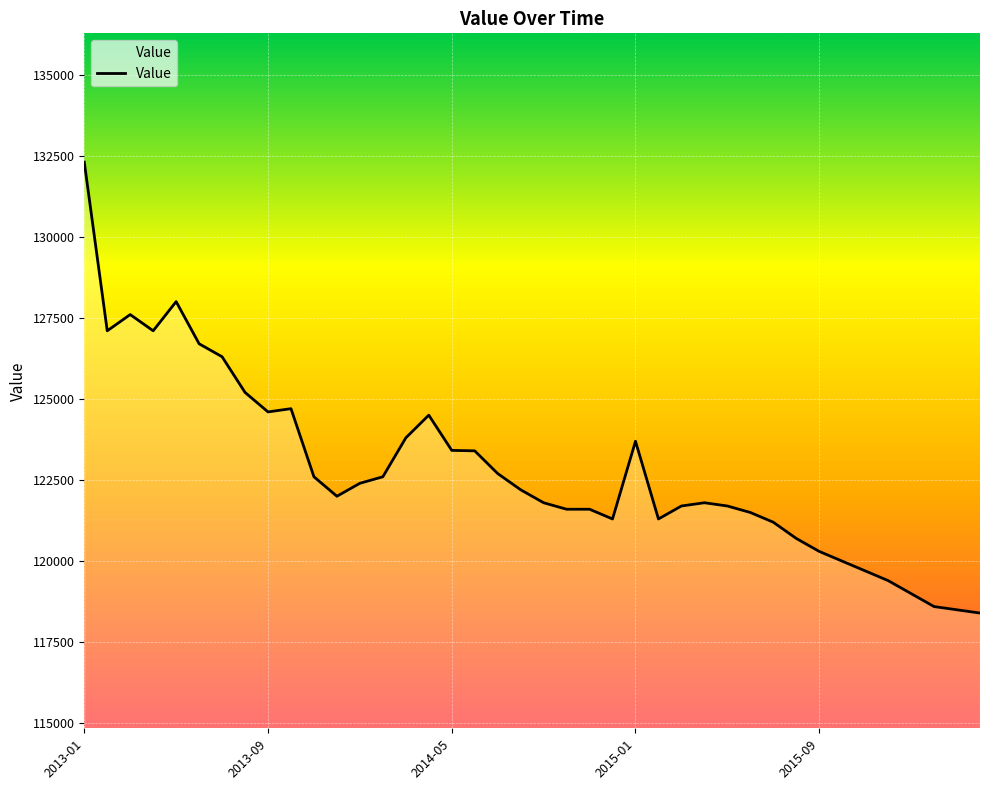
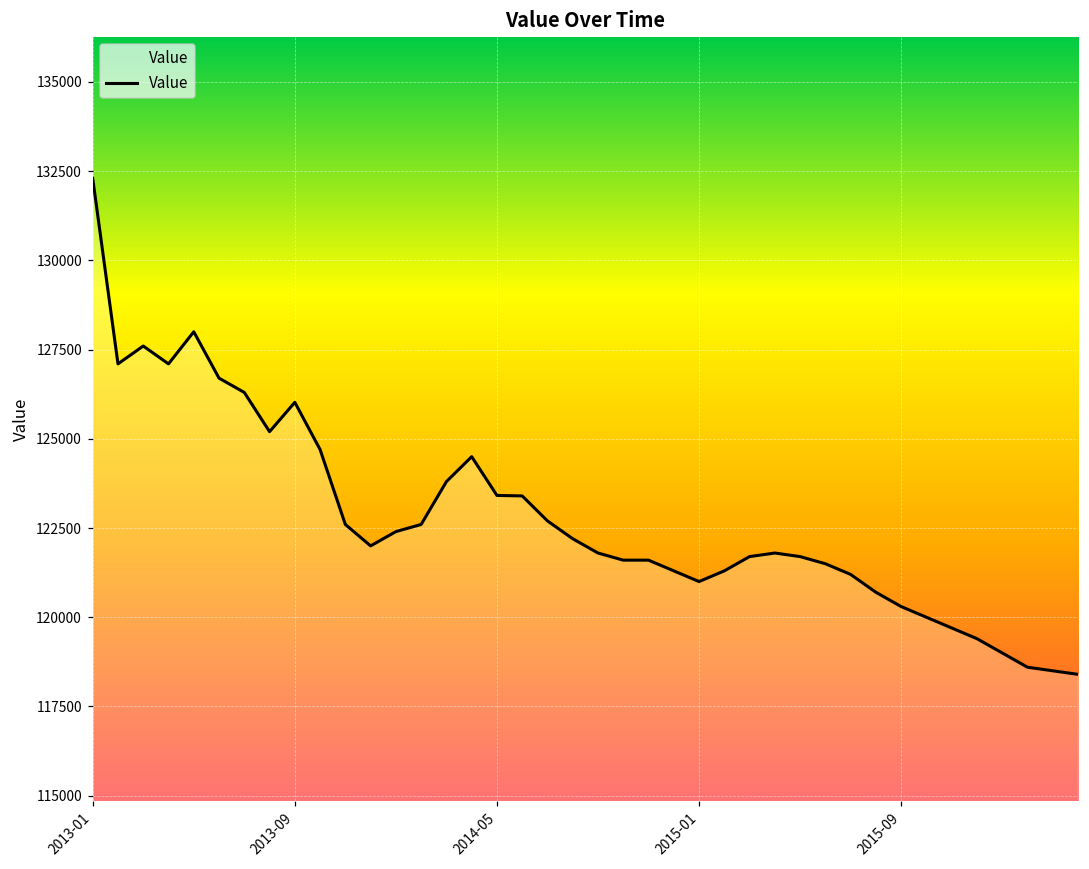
  {
    "2013-01": 132300,
-   "2013-09": 124600,
+   "2013-09": 126000,
    "2014-05": 123400,
-   "2015-01": 123700,
+   "2015-01": 121000,
    "2015-09": 120300
  }
